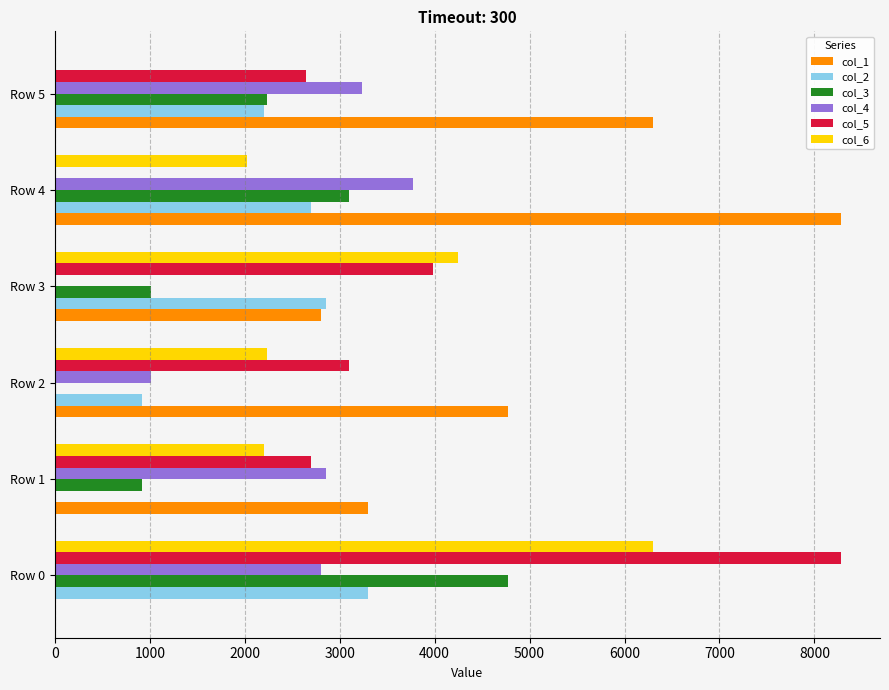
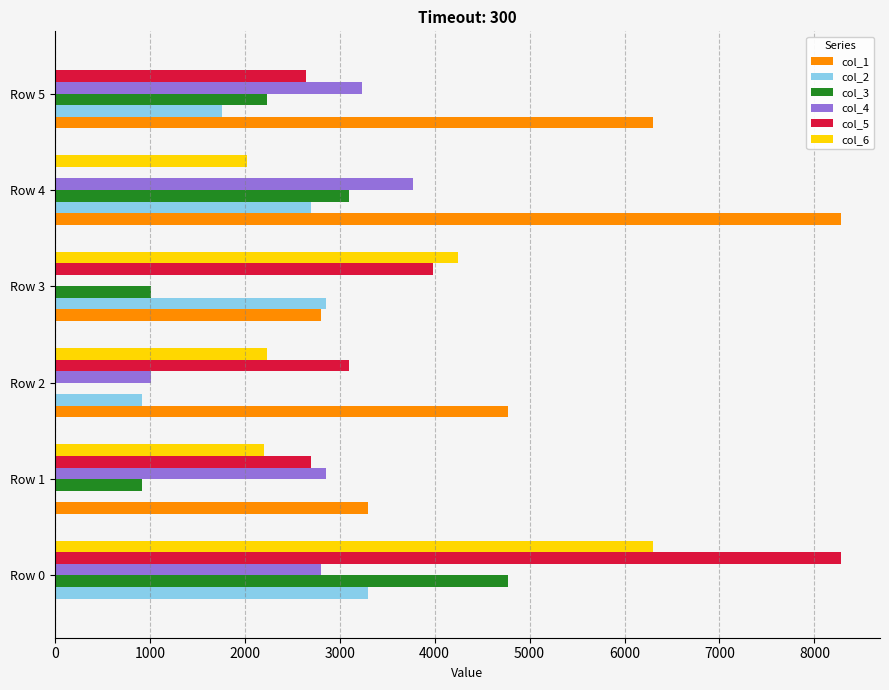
  {
    "col_1": {
      "Row 5": 6300,
      "Row 4": 8300,
      "Row 3": 2800,
      "Row 2": 4800,
      "Row 1": 3300,
      "Row 0": 0
    },
    "col_2": {
-     "Row 5": 2200,
+     "Row 5": 1800,
      "Row 4": 2700,
      "Row 3": 2900,
      "Row 2": 900,
      "Row 1": 0,
      "Row 0": 3300
    },
    "col_3": {
      "Row 5": 2200,
      "Row 4": 3100,
      "Row 3": 1000,
      "Row 2": 0,
      "Row 1": 900,
      "Row 0": 4800
    },
    "col_4": {
      "Row 5": 3200,
      "Row 4": 3800,
      "Row 3": 0,
      "Row 2": 1000,
      "Row 1": 2900,
      "Row 0": 2800
    },
    "col_5": {
      "Row 5": 2600,
      "Row 4": 0,
      "Row 3": 4000,
      "Row 2": 3100,
      "Row 1": 2700,
      "Row 0": 8300
    },
    "col_6": {
      "Row 5": 0,
      "Row 4": 2000,
      "Row 3": 4200,
      "Row 2": 2200,
      "Row 1": 2200,
      "Row 0": 6300
    }
  }
